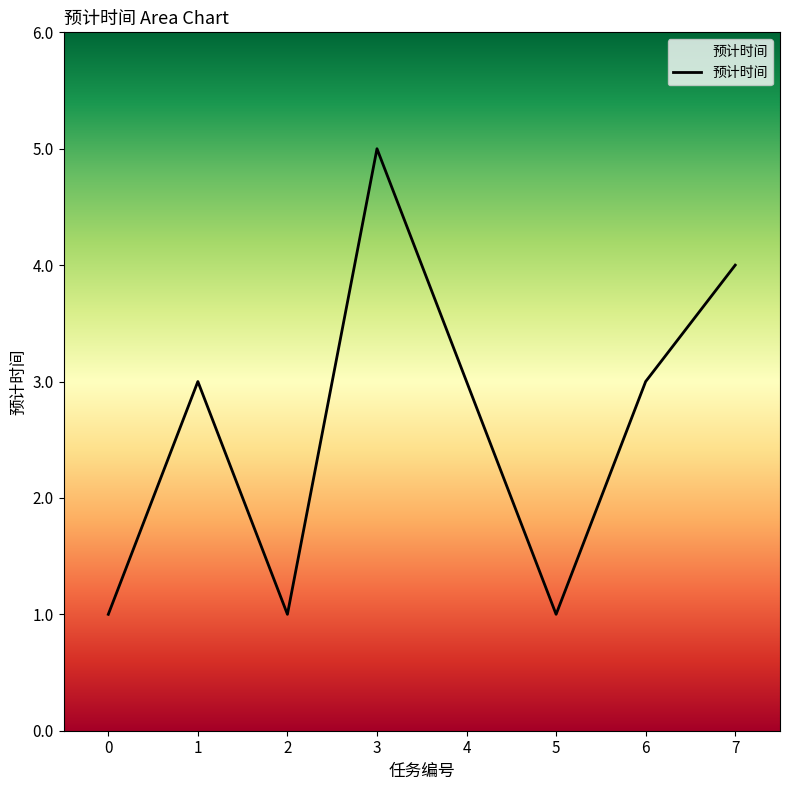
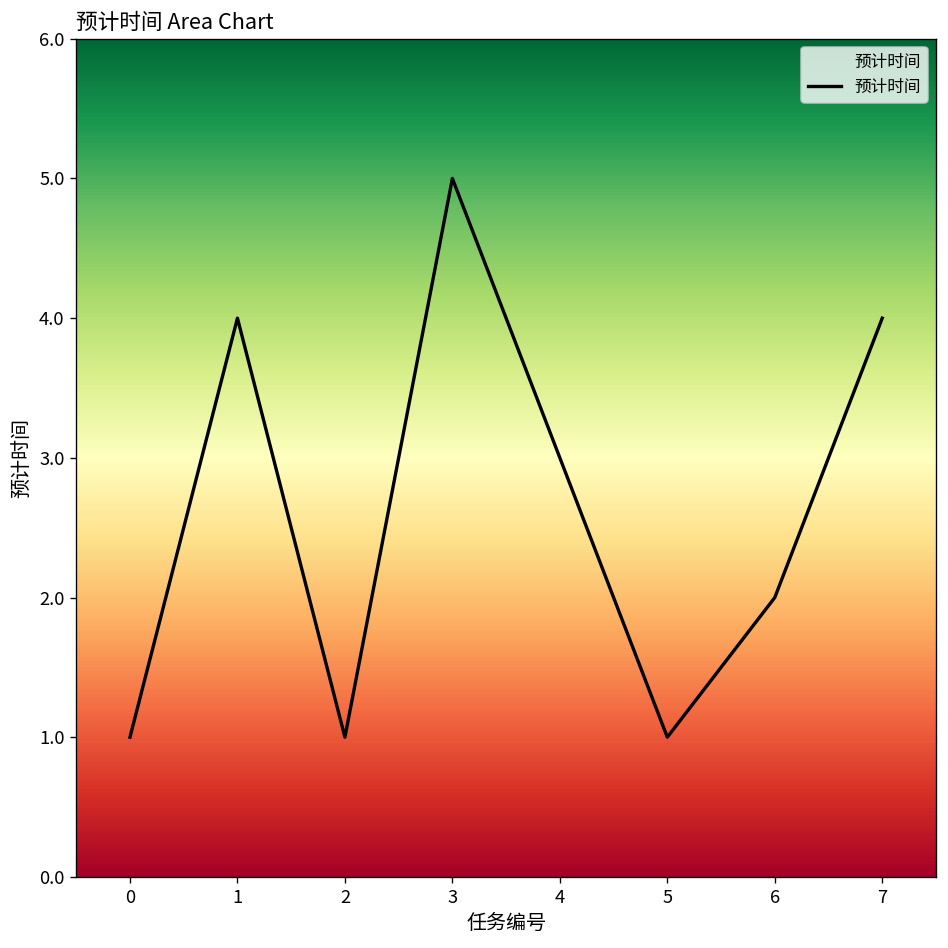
  {
    "0": 1,
-   "1": 3,
+   "1": 4,
    "2": 1,
    "3": 5,
    "4": 3,
    "5": 1,
-   "6": 3,
+   "6": 2,
    "7": 4
  }
